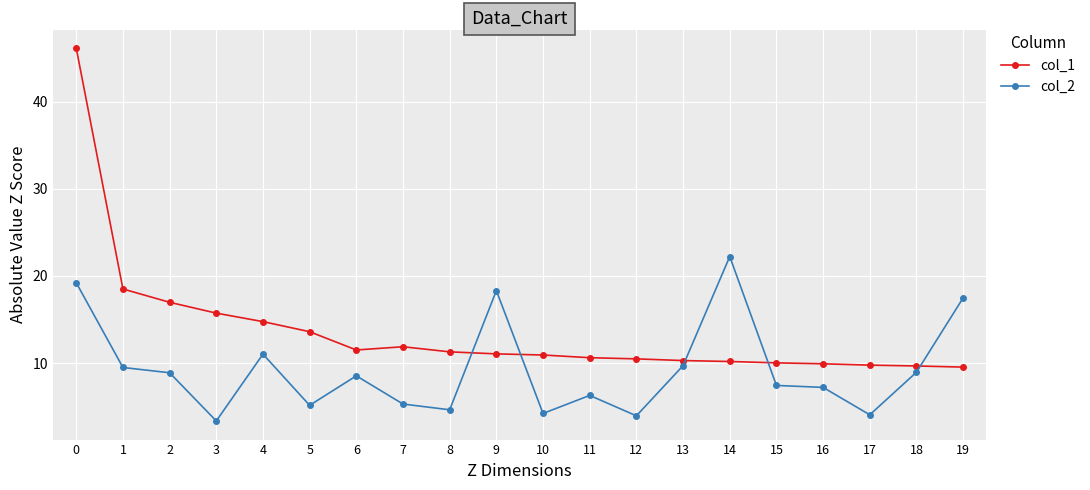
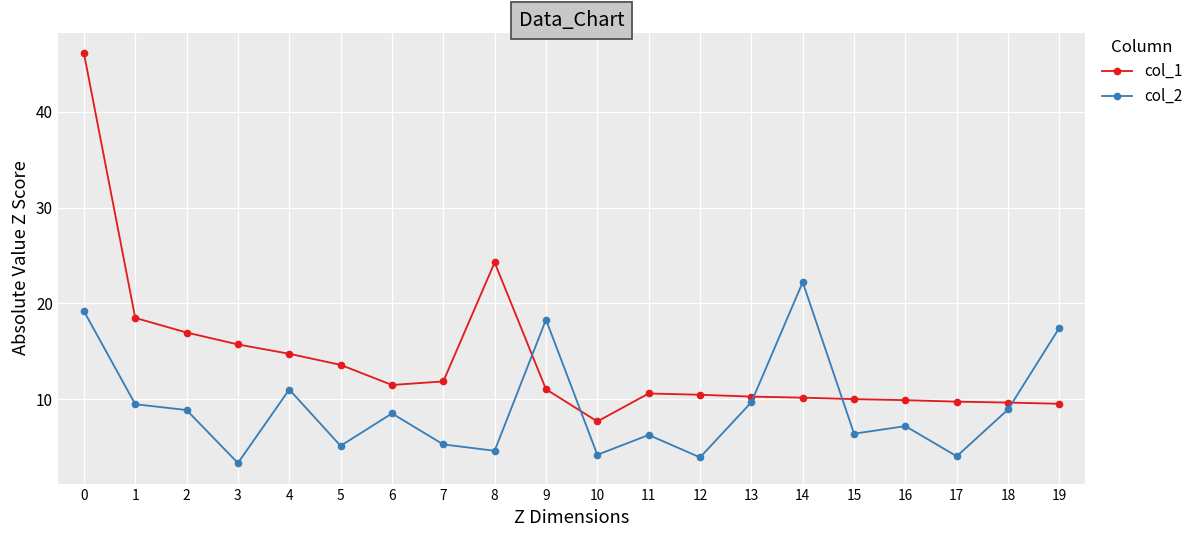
  {
    "col_1": {
      "0": 46,
      "1": 18,
      "2": 17,
      "3": 16,
      "4": 15,
      "5": 14,
      "6": 11,
      "7": 12,
-     "8": 11,
+     "8": 24,
      "9": 11,
-     "10": 11,
+     "10": 8,
      "11": 11,
      "12": 10,
      "13": 10,
      "14": 10,
      "15": 10,
      "16": 10,
      "17": 10,
      "18": 10,
      "19": 10
    },
    "col_2": {
      "0": 19,
      "1": 9,
      "2": 9,
      "3": 3,
      "4": 11,
      "5": 5,
      "6": 9,
      "7": 5,
      "8": 5,
      "9": 18,
      "10": 4,
      "11": 6,
      "12": 4,
      "13": 10,
      "14": 22,
-     "15": 7,
+     "15": 6,
      "16": 7,
      "17": 4,
      "18": 9,
      "19": 17
    }
  }
